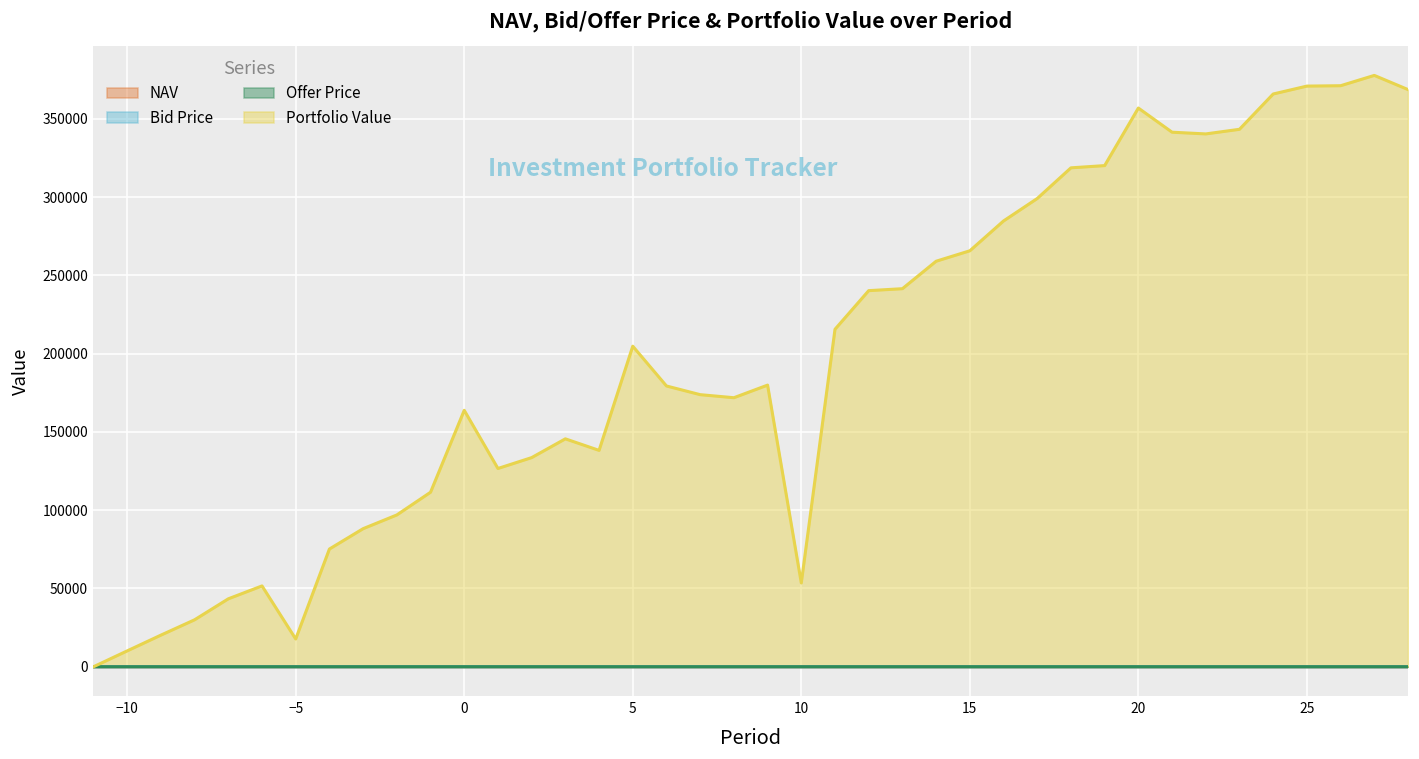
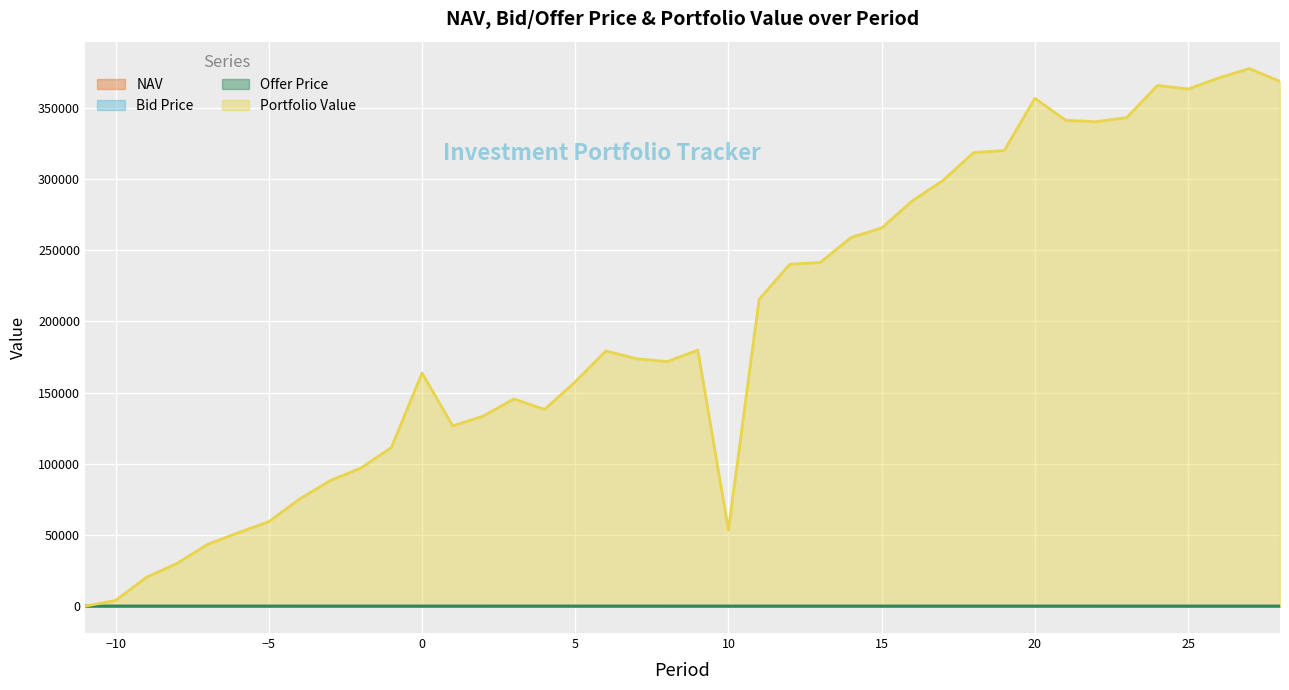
  {
    "Offer Price": {
      "−10": 0,
      "−5": 0,
      "0": 0,
      "5": 0,
      "10": 0,
      "15": 0,
      "20": 0,
      "25": 0
    },
    "Portfolio Value": {
-     "−10": 10000,
-     "−5": 18000,
+     "−10": 4000,
+     "−5": 59000,
      "0": 164000,
-     "5": 205000,
+     "5": 158000,
      "10": 54000,
      "15": 266000,
      "20": 357000,
-     "25": 371000
+     "25": 363000
    }
  }
